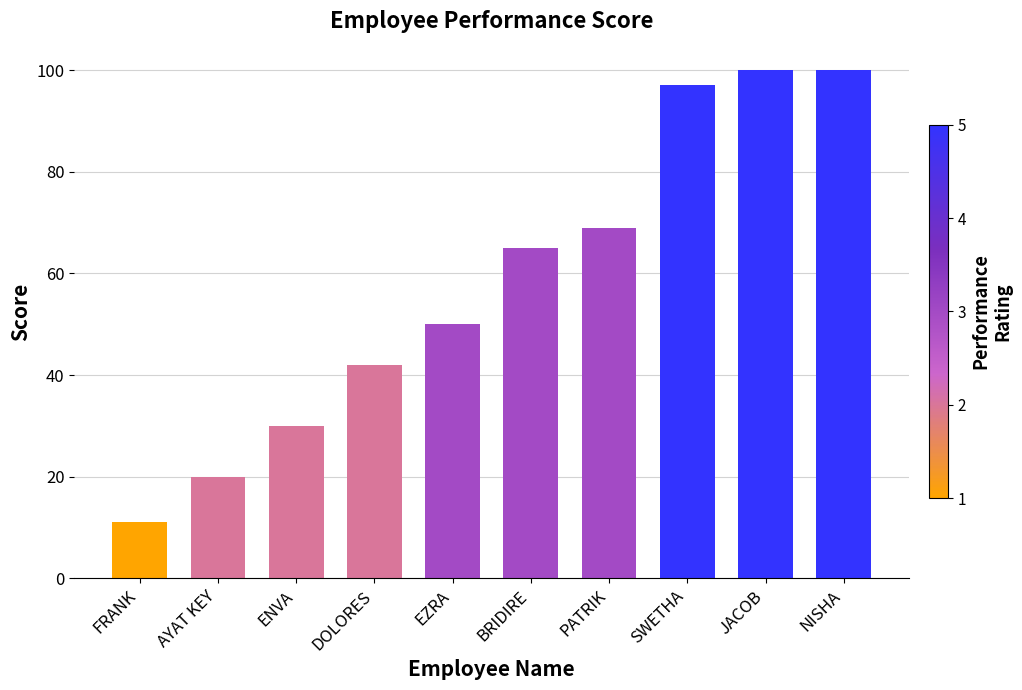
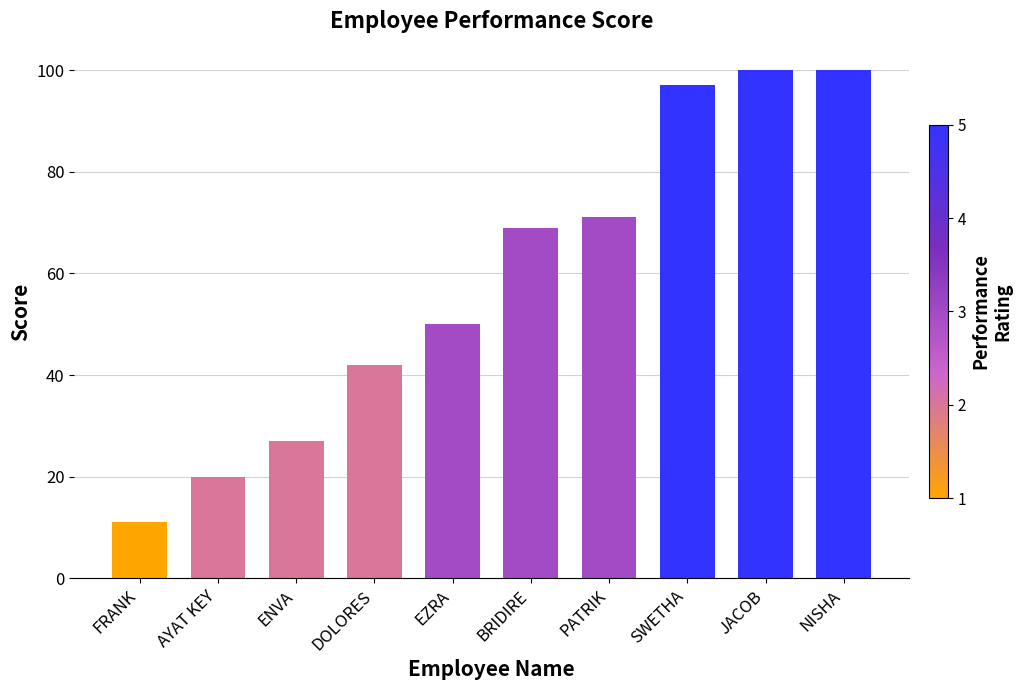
  {
    "FRANK": 11,
    "AYAT KEY": 20,
-   "ENVA": 30,
+   "ENVA": 27,
    "DOLORES": 42,
    "EZRA": 50,
-   "BRIDIRE": 65,
-   "PATRIK": 69,
+   "BRIDIRE": 69,
+   "PATRIK": 71,
    "SWETHA": 97,
    "JACOB": 100,
    "NISHA": 100
  }
